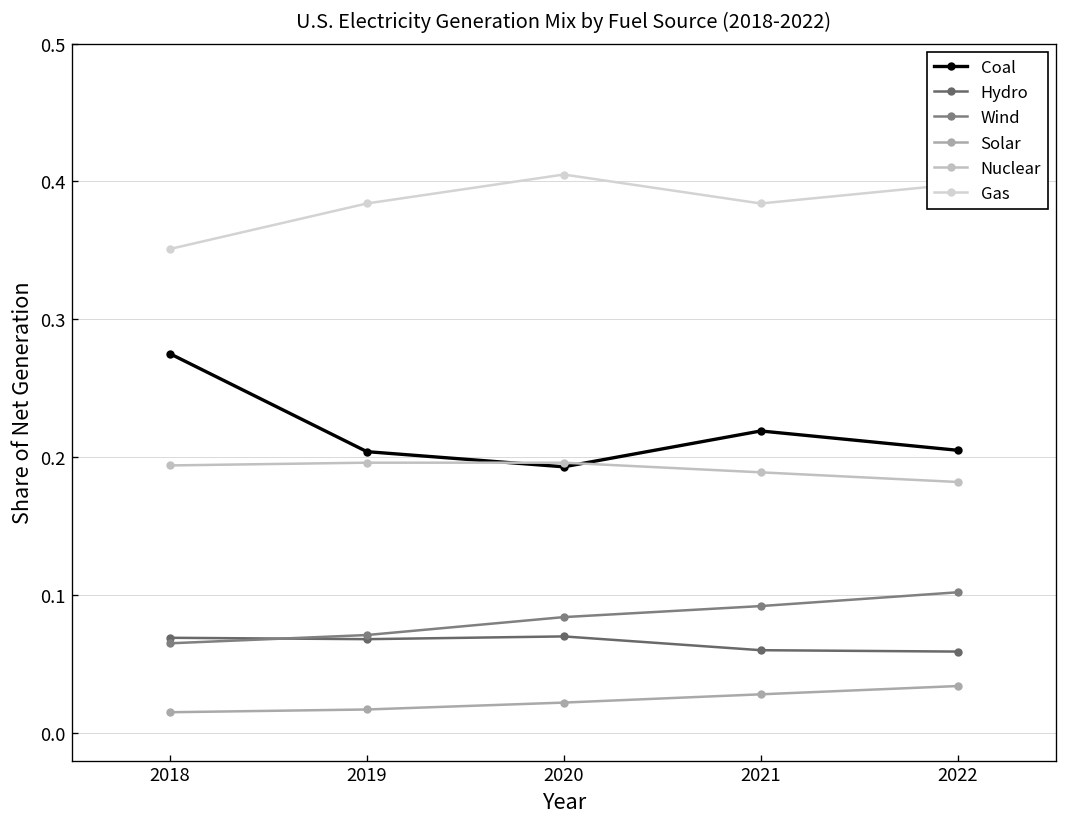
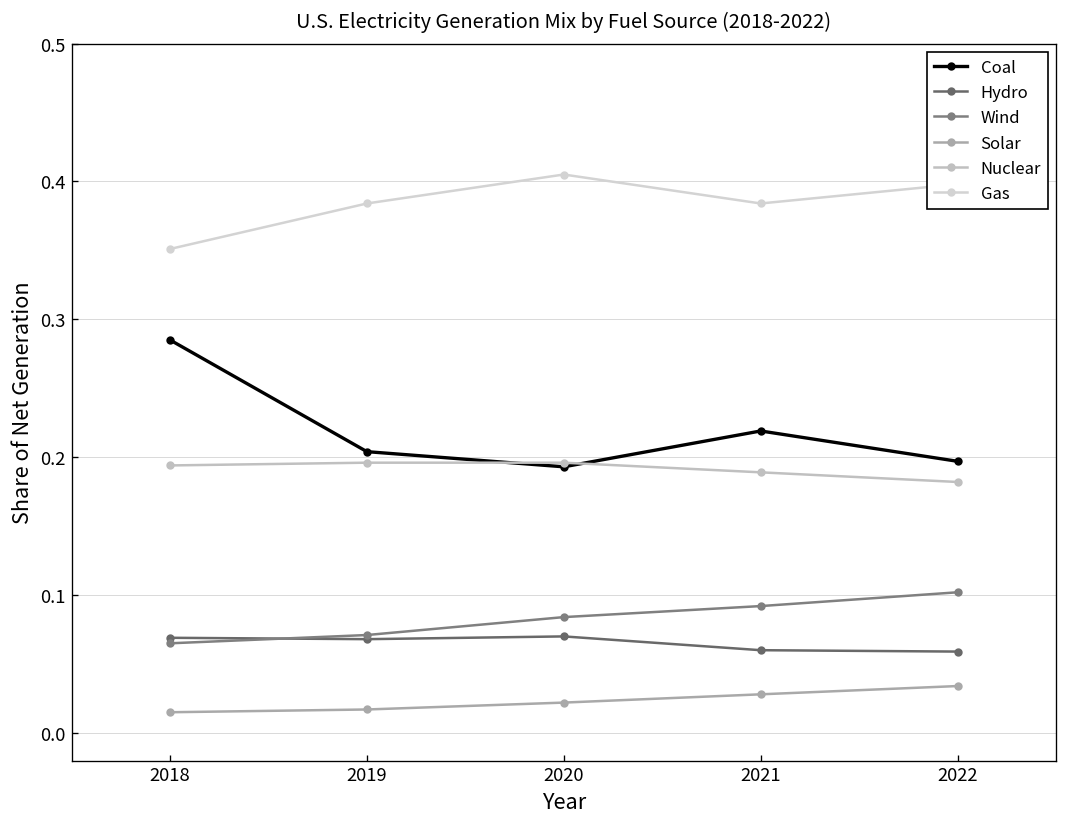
  {
    "Coal": {
-     "2018": 0.275,
+     "2018": 0.285,
      "2019": 0.204,
      "2020": 0.193,
      "2021": 0.219,
-     "2022": 0.205
+     "2022": 0.197
    }
  }
